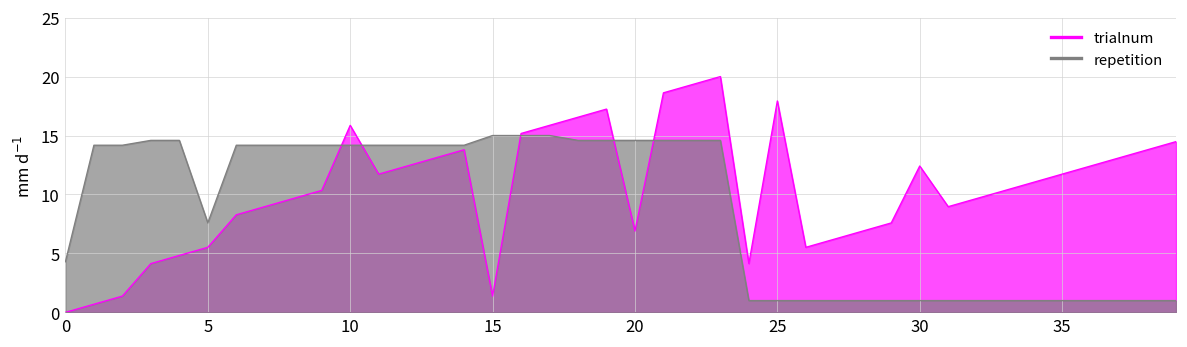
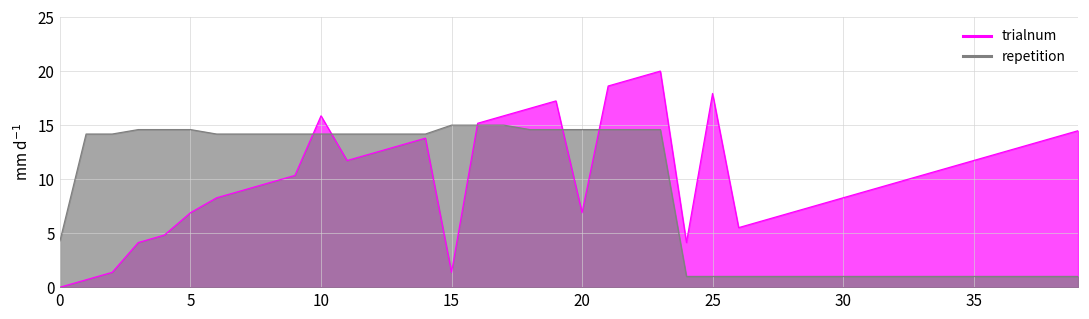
  {
    "trialnum": {
      "0": 0,
-     "5": 6,
+     "5": 7,
      "10": 16,
      "15": 1,
      "20": 7,
      "25": 18,
-     "30": 12,
+     "30": 8,
      "35": 12
    },
    "repetition": {
      "0": 4,
-     "5": 8,
+     "5": 15,
      "10": 14,
      "15": 15,
      "20": 15,
      "25": 1,
      "30": 1,
      "35": 1
    }
  }
